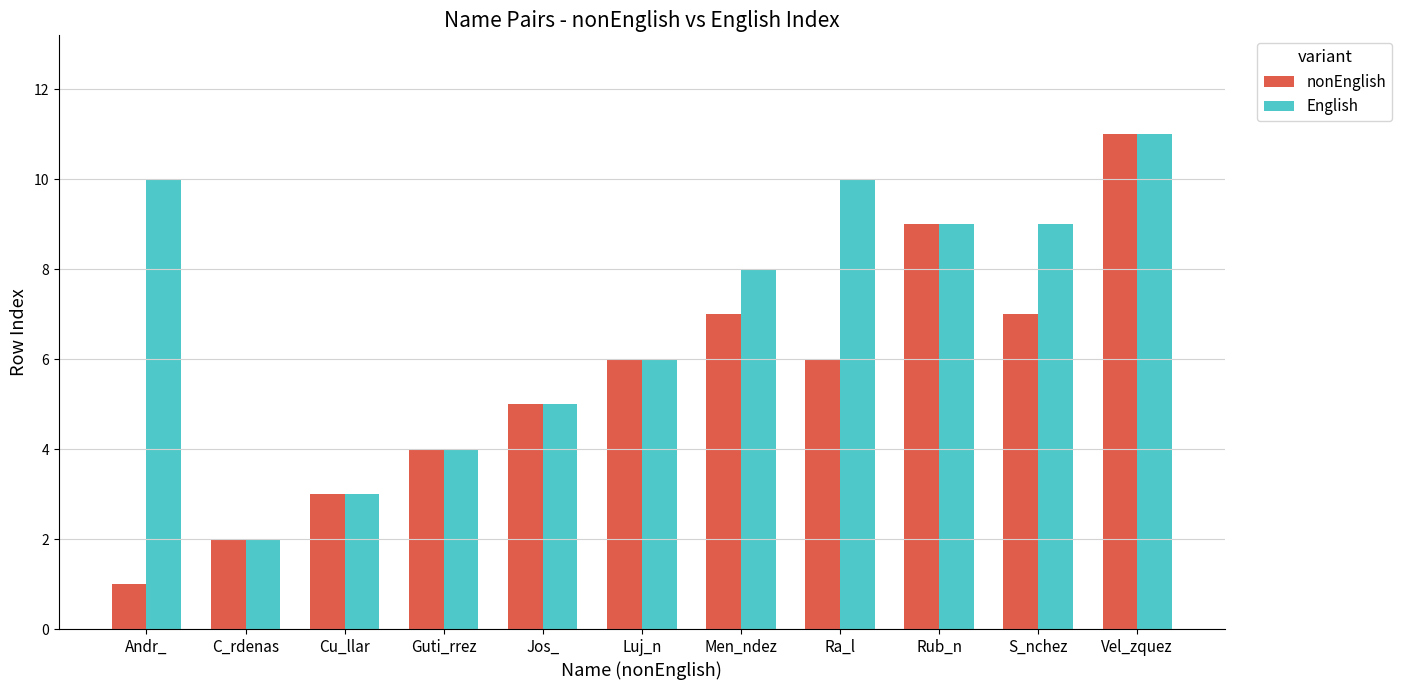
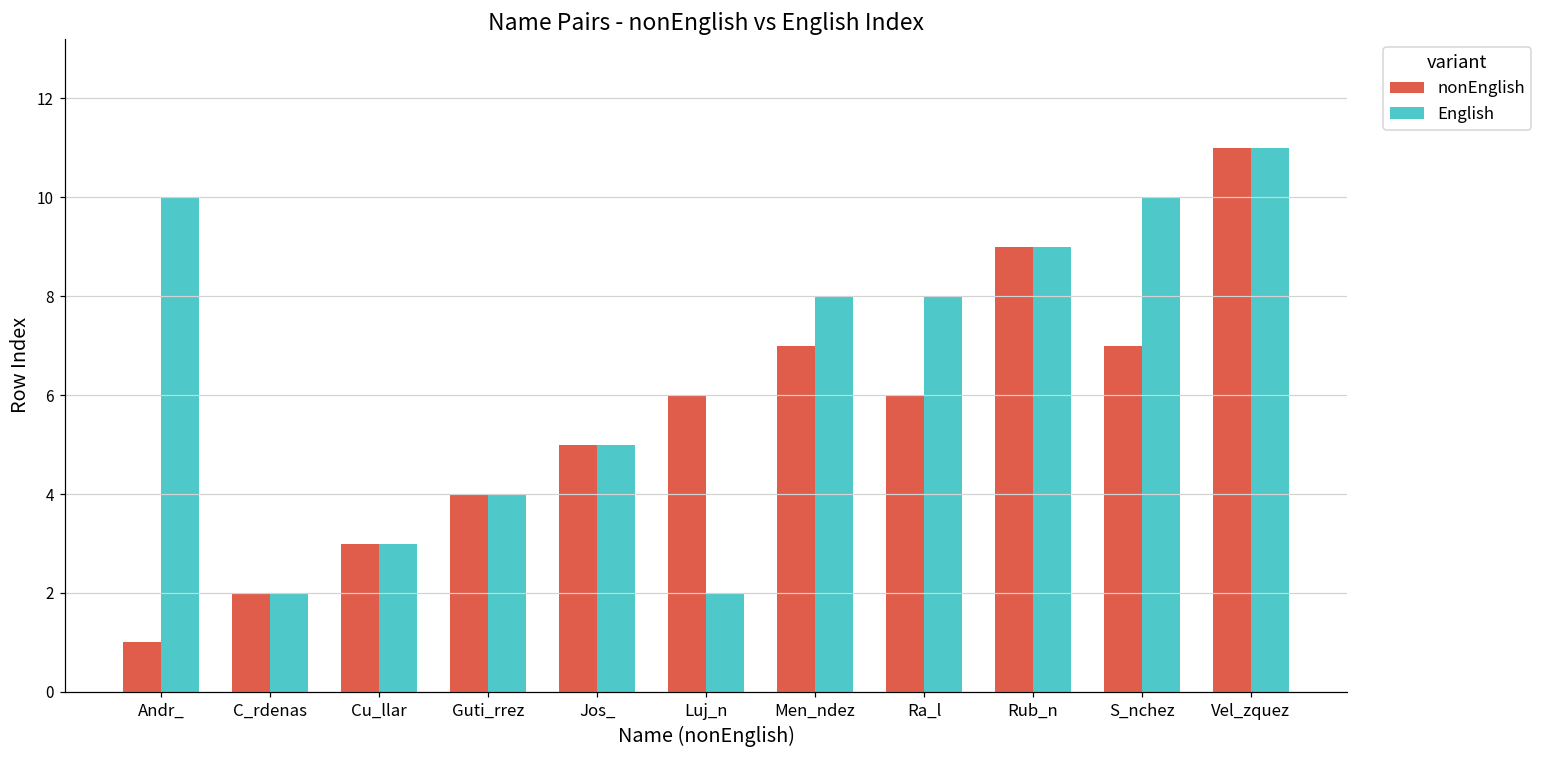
  {
    "nonEnglish": {
      "Andr_": 1,
      "C_rdenas": 2,
      "Cu_llar": 3,
      "Guti_rrez": 4,
      "Jos_": 5,
      "Luj_n": 6,
      "Men_ndez": 7,
      "Ra_l": 6,
      "Rub_n": 9,
      "S_nchez": 7,
      "Vel_zquez": 11
    },
    "English": {
      "Andr_": 10,
      "C_rdenas": 2,
      "Cu_llar": 3,
      "Guti_rrez": 4,
      "Jos_": 5,
-     "Luj_n": 6,
+     "Luj_n": 2,
      "Men_ndez": 8,
-     "Ra_l": 10,
+     "Ra_l": 8,
      "Rub_n": 9,
-     "S_nchez": 9,
+     "S_nchez": 10,
      "Vel_zquez": 11
    }
  }
